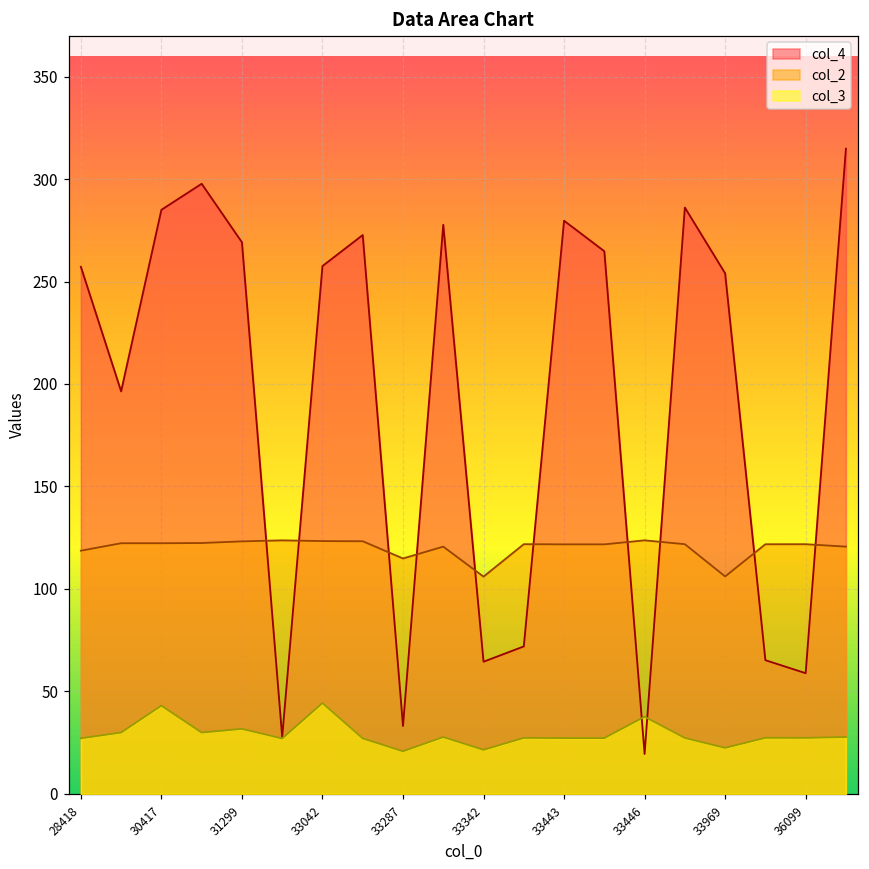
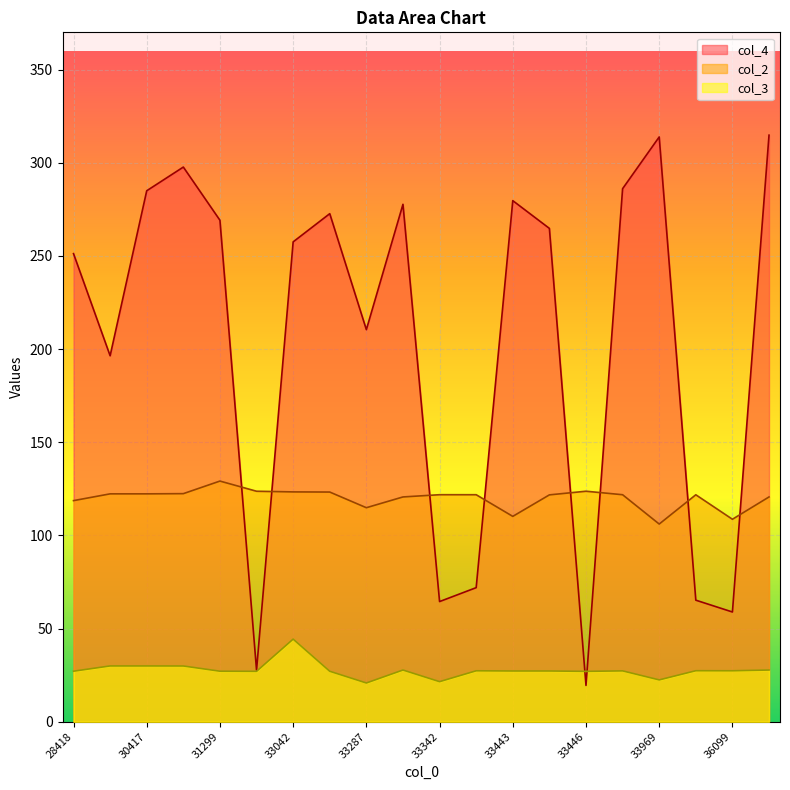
  {
    "col_4": {
-     "28418": 257,
+     "28418": 251,
      "30417": 285,
      "31299": 269,
      "33042": 258,
-     "33287": 33,
+     "33287": 210,
      "33342": 64,
      "33443": 280,
      "33446": 19,
-     "33969": 254,
+     "33969": 314,
      "36099": 59
    },
    "col_2": {
      "28418": 119,
      "30417": 122,
-     "31299": 123,
+     "31299": 129,
      "33042": 123,
      "33287": 115,
-     "33342": 106,
-     "33443": 122,
+     "33342": 122,
+     "33443": 110,
      "33446": 124,
      "33969": 106,
-     "36099": 122
+     "36099": 109
    },
    "col_3": {
      "28418": 27,
-     "30417": 43,
-     "31299": 32,
+     "30417": 30,
+     "31299": 27,
      "33042": 44,
      "33287": 21,
      "33342": 22,
      "33443": 27,
-     "33446": 38,
+     "33446": 27,
      "33969": 22,
      "36099": 27
    }
  }
